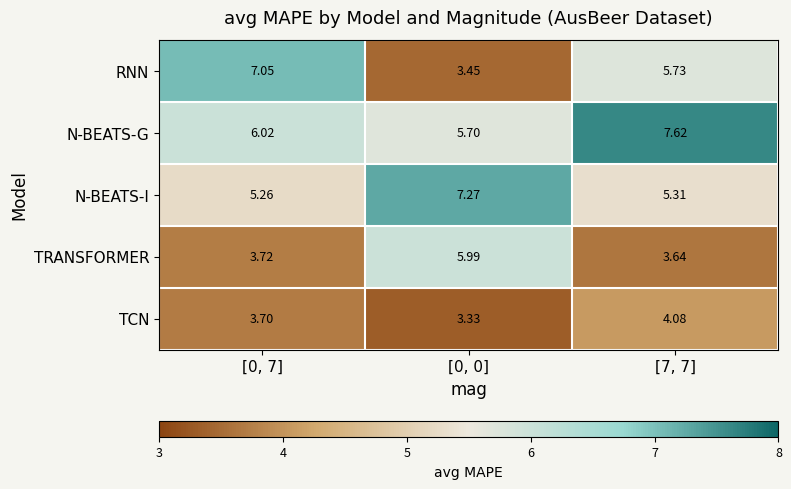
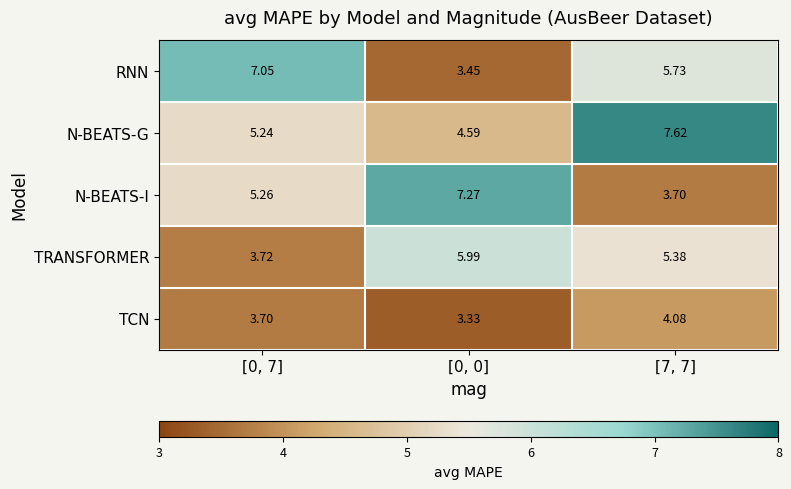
  {
    "RNN": {
      "[0, 7]": 7.05,
      "[0, 0]": 3.45,
      "[7, 7]": 5.73
    },
    "N-BEATS-G": {
-     "[0, 7]": 6.02,
-     "[0, 0]": 5.70,
+     "[0, 7]": 5.24,
+     "[0, 0]": 4.59,
      "[7, 7]": 7.62
    },
    "N-BEATS-I": {
      "[0, 7]": 5.26,
      "[0, 0]": 7.27,
-     "[7, 7]": 5.31
+     "[7, 7]": 3.70
    },
    "TRANSFORMER": {
      "[0, 7]": 3.72,
      "[0, 0]": 5.99,
-     "[7, 7]": 3.64
+     "[7, 7]": 5.38
    },
    "TCN": {
      "[0, 7]": 3.70,
      "[0, 0]": 3.33,
      "[7, 7]": 4.08
    }
  }
